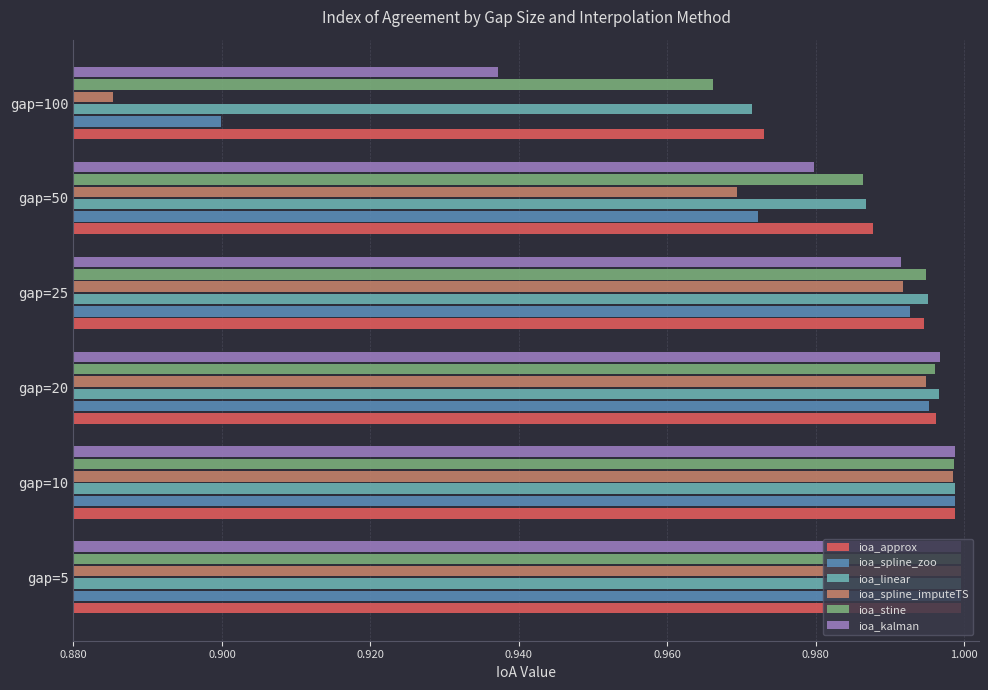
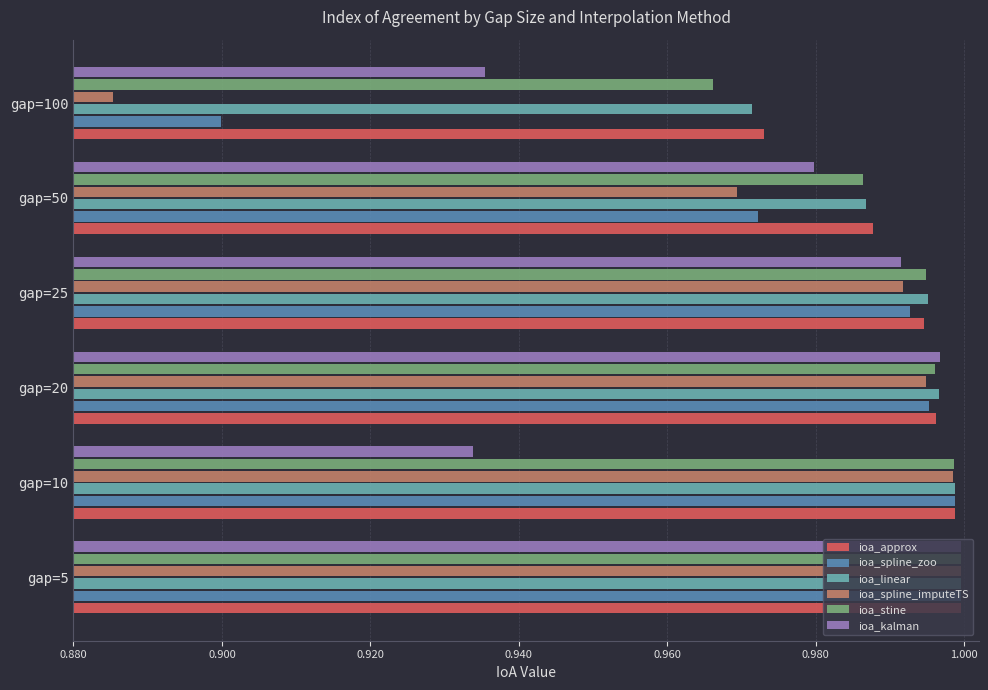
  {
    "ioa_kalman": {
-     "gap=100": 0.937,
+     "gap=100": 0.935,
      "gap=50": 0.980,
      "gap=25": 0.991,
      "gap=20": 0.997,
-     "gap=10": 0.999
+     "gap=10": 0.934
    }
  }
